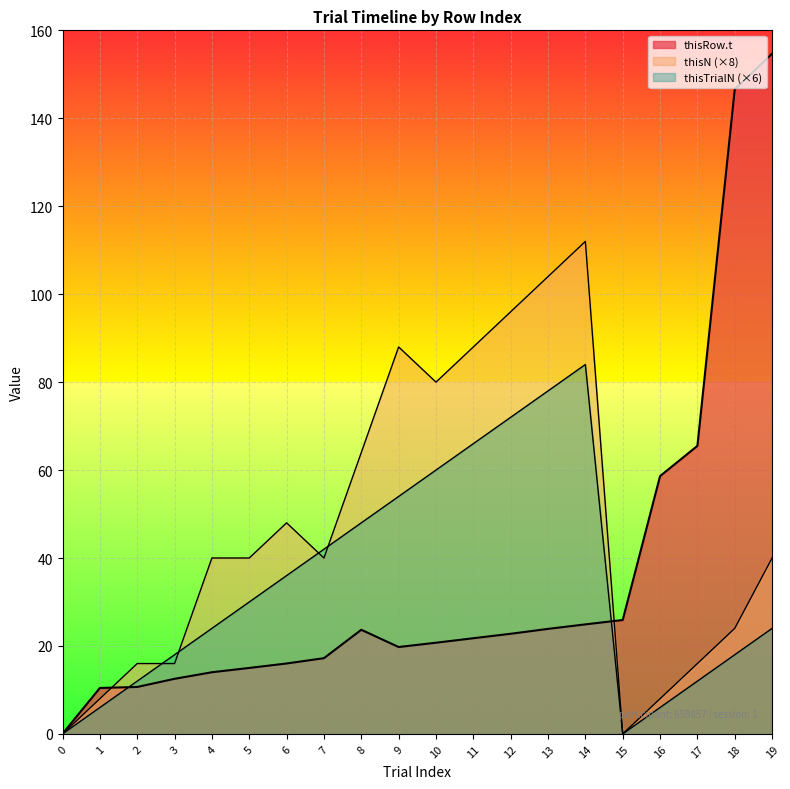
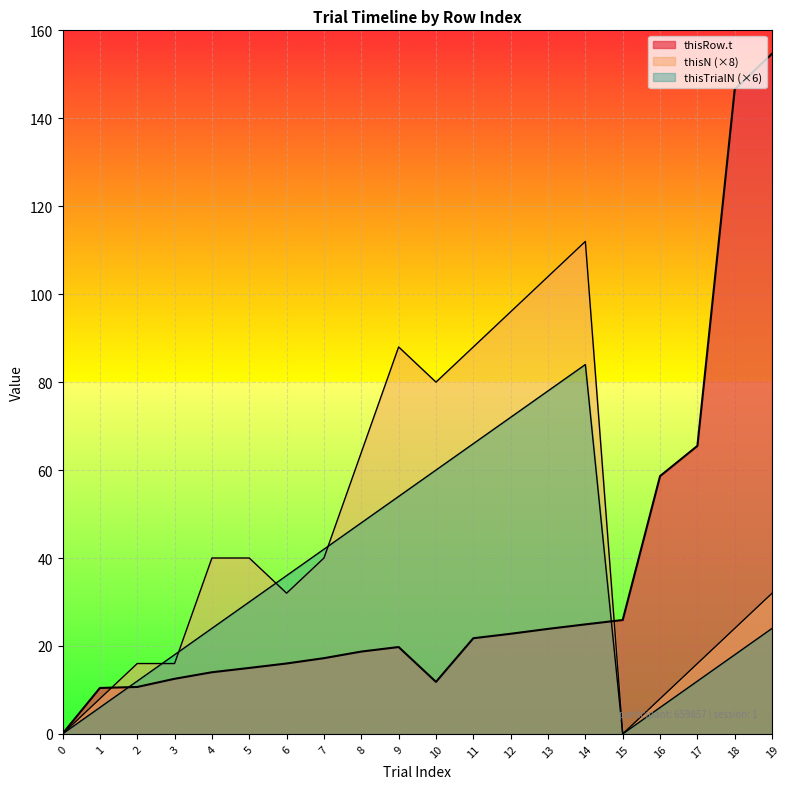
  {
    "thisRow.t": {
      "1": 10,
      "2": 11,
      "3": 13,
      "4": 14,
      "5": 15,
      "6": 16,
      "7": 17,
-     "8": 24,
+     "8": 19,
      "9": 20,
-     "10": 21,
+     "10": 12,
      "11": 22,
      "12": 23,
      "13": 24,
      "14": 25,
      "15": 26,
      "16": 59,
      "17": 66,
      "18": 147,
      "19": 155
    },
    "thisN (×8)": {
      "1": 8,
      "2": 16,
      "3": 16,
      "4": 40,
      "5": 40,
-     "6": 48,
+     "6": 32,
      "7": 40,
      "8": 64,
      "9": 88,
      "10": 80,
      "11": 88,
      "12": 96,
      "13": 104,
      "14": 112,
      "16": 8,
      "17": 16,
      "18": 24,
-     "19": 40
+     "19": 32
    },
    "thisTrialN (×6)": {
      "1": 6,
      "2": 12,
      "3": 18,
      "4": 24,
      "5": 30,
      "6": 36,
      "7": 42,
      "8": 48,
      "9": 54,
      "10": 60,
      "11": 66,
      "12": 72,
      "13": 78,
      "14": 84,
      "16": 6,
      "17": 12,
      "18": 18,
      "19": 24
    }
  }
